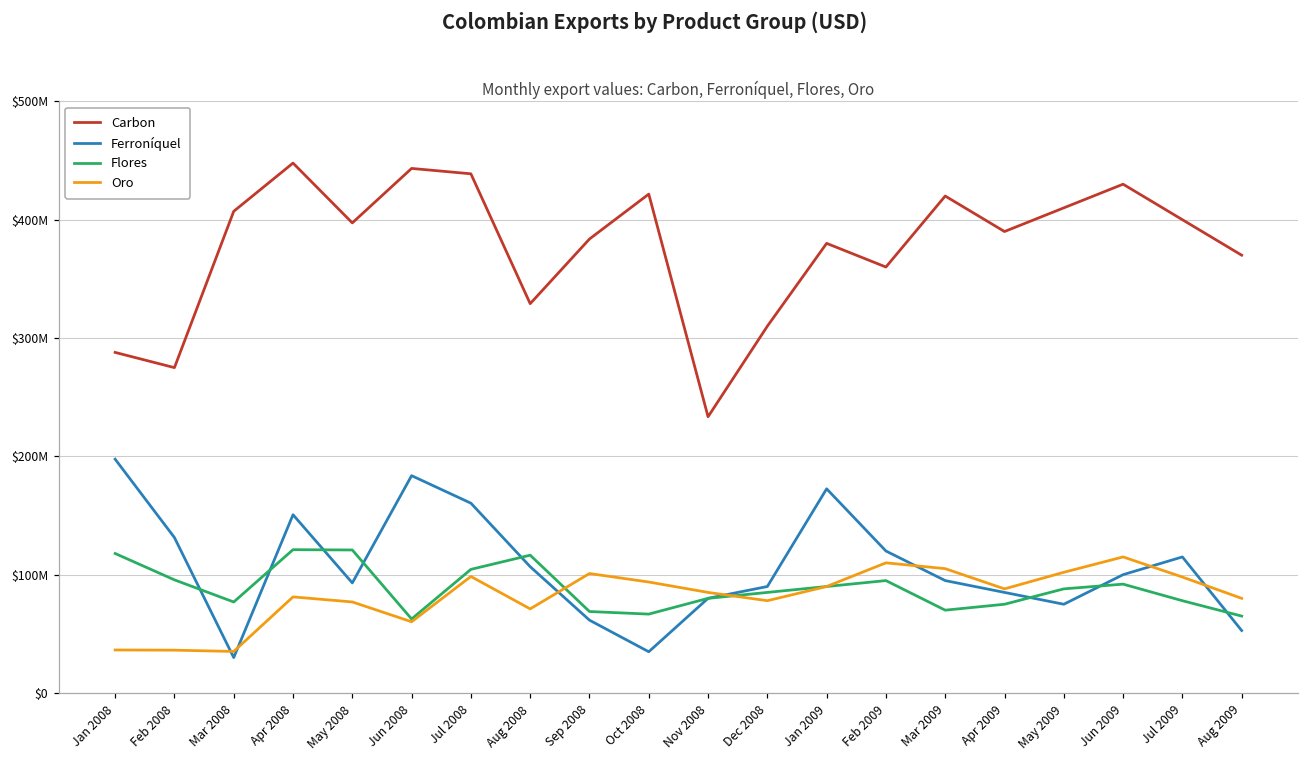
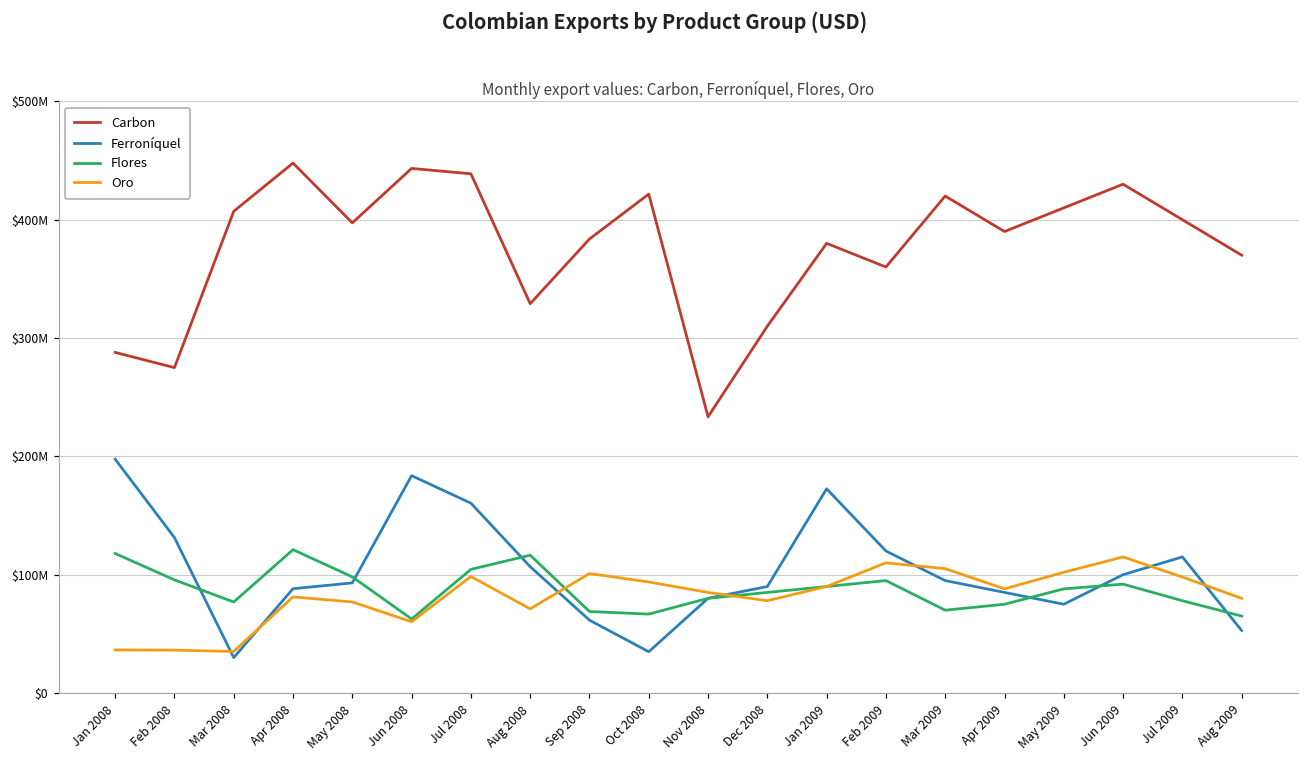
  {
    "Carbon": {
      "Jan 2008": "$288000000",
      "Feb 2008": "$275000000",
      "Mar 2008": "$407000000",
      "Apr 2008": "$448000000",
      "May 2008": "$397000000",
      "Jun 2008": "$443000000",
      "Jul 2008": "$439000000",
      "Aug 2008": "$329000000",
      "Sep 2008": "$384000000",
      "Oct 2008": "$422000000",
      "Nov 2008": "$233000000",
      "Dec 2008": "$310000000",
      "Jan 2009": "$380000000",
      "Feb 2009": "$360000000",
      "Mar 2009": "$420000000",
      "Apr 2009": "$390000000",
      "May 2009": "$410000000",
      "Jun 2009": "$430000000",
      "Jul 2009": "$400000000",
      "Aug 2009": "$370000000"
    },
    "Ferroníquel": {
      "Jan 2008": "$198000000",
      "Feb 2008": "$131000000",
      "Mar 2008": "$30000000",
-     "Apr 2008": "$151000000",
+     "Apr 2008": "$88000000",
      "May 2008": "$93000000",
      "Jun 2008": "$184000000",
      "Jul 2008": "$160000000",
      "Aug 2008": "$107000000",
      "Sep 2008": "$62000000",
      "Oct 2008": "$35000000",
      "Dec 2008": "$90000000",
      "Jan 2009": "$173000000",
      "Feb 2009": "$120000000",
      "Mar 2009": "$95000000",
      "Apr 2009": "$85000000",
      "May 2009": "$75000000",
      "Jun 2009": "$100000000",
      "Jul 2009": "$115000000",
      "Aug 2009": "$53000000"
    },
    "Flores": {
      "Jan 2008": "$118000000",
      "Feb 2008": "$96000000",
      "Mar 2008": "$77000000",
      "Apr 2008": "$121000000",
-     "May 2008": "$121000000",
+     "May 2008": "$98000000",
      "Jul 2008": "$104000000",
      "Aug 2008": "$116000000",
      "Sep 2008": "$69000000",
      "Oct 2008": "$67000000",
      "Dec 2008": "$85000000",
      "Feb 2009": "$95000000",
      "Mar 2009": "$70000000",
      "Apr 2009": "$75000000",
      "May 2009": "$88000000",
      "Jun 2009": "$92000000",
      "Jul 2009": "$78000000",
      "Aug 2009": "$65000000"
    },
    "Oro": {
      "Jan 2008": "$36000000",
      "Feb 2008": "$36000000",
      "Mar 2008": "$35000000",
      "Apr 2008": "$81000000",
      "May 2008": "$77000000",
      "Jul 2008": "$98000000",
      "Aug 2008": "$71000000",
      "Sep 2008": "$101000000",
      "Oct 2008": "$94000000",
      "Nov 2008": "$85000000",
      "Dec 2008": "$78000000",
      "Feb 2009": "$110000000",
      "Mar 2009": "$105000000",
      "Apr 2009": "$88000000",
      "May 2009": "$102000000",
      "Jun 2009": "$115000000",
      "Jul 2009": "$98000000",
      "Aug 2009": "$80000000"
    }
  }
